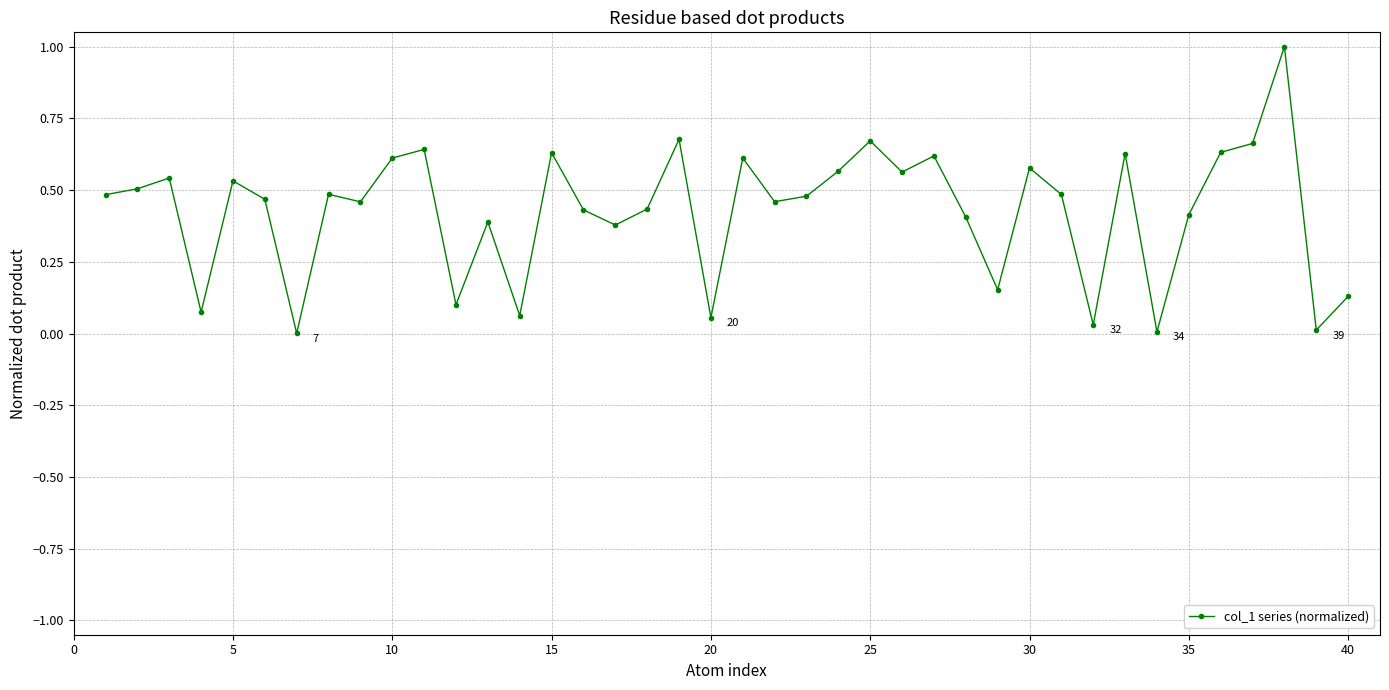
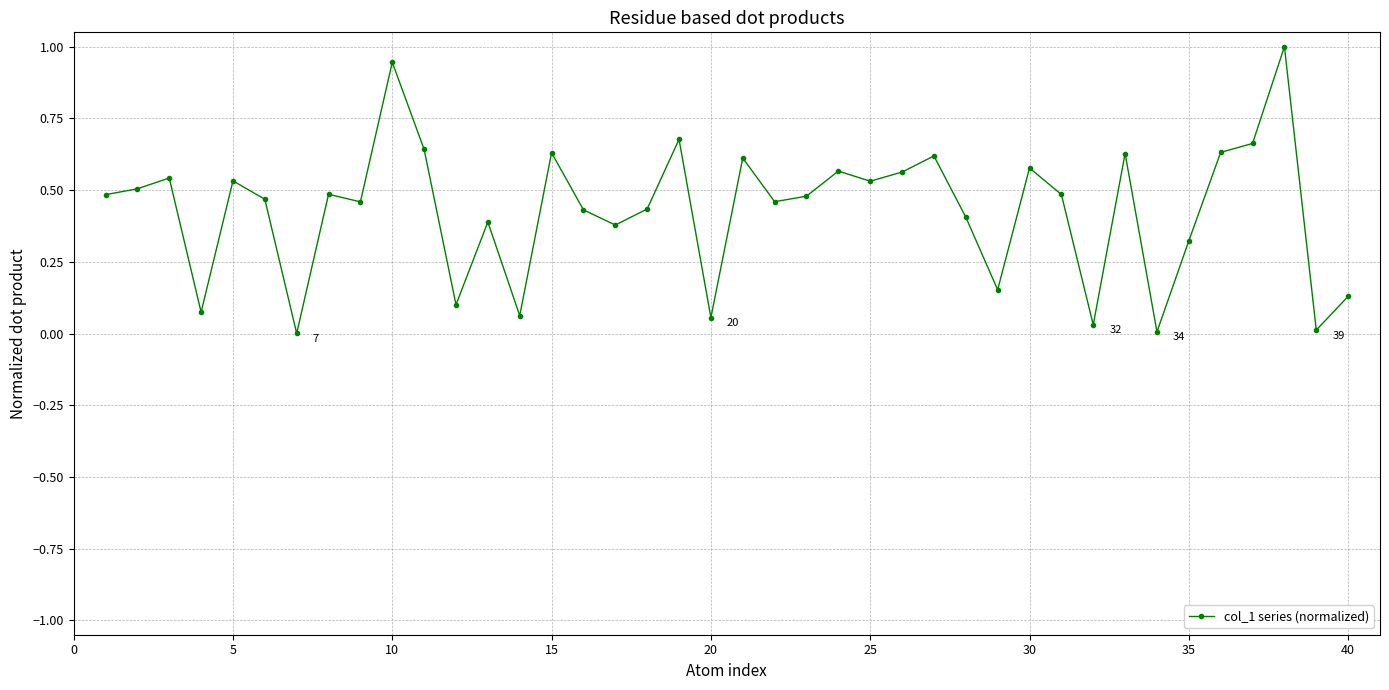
  {
    "5": 0.53,
-   "10": 0.61,
+   "10": 0.95,
    "15": 0.63,
-   "25": 0.67,
+   "25": 0.53,
    "30": 0.58,
-   "35": 0.41,
+   "35": 0.32,
    "40": 0.13
  }
